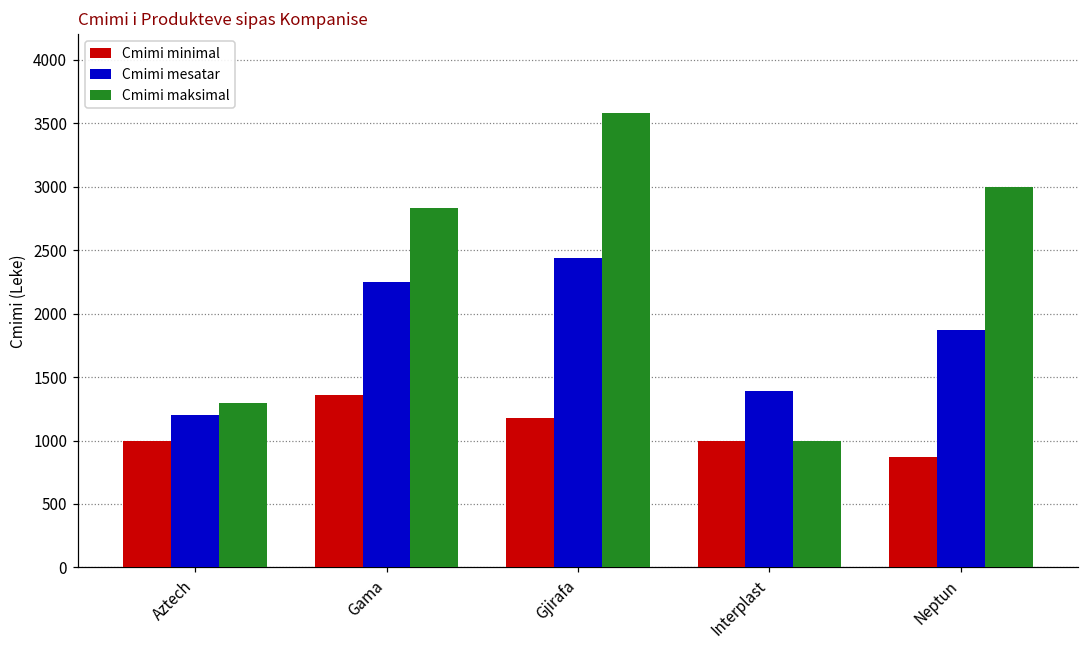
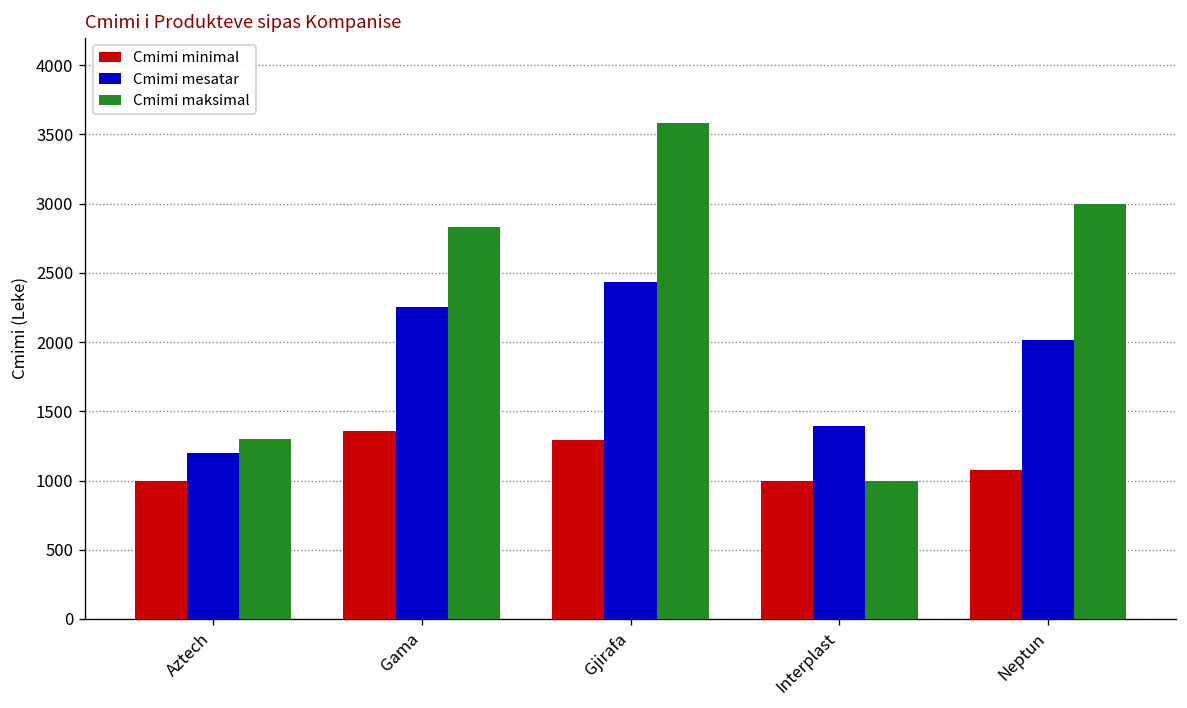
  {
    "Cmimi minimal": {
      "Aztech": 1000,
      "Gama": 1360,
-     "Gjirafa": 1170,
+     "Gjirafa": 1290,
      "Interplast": 1000,
-     "Neptun": 870
+     "Neptun": 1080
    },
    "Cmimi mesatar": {
      "Aztech": 1200,
      "Gama": 2250,
      "Gjirafa": 2440,
      "Interplast": 1390,
-     "Neptun": 1870
+     "Neptun": 2020
    },
    "Cmimi maksimal": {
      "Aztech": 1300,
      "Gama": 2830,
      "Gjirafa": 3580,
      "Interplast": 1000,
      "Neptun": 3000
    }
  }
